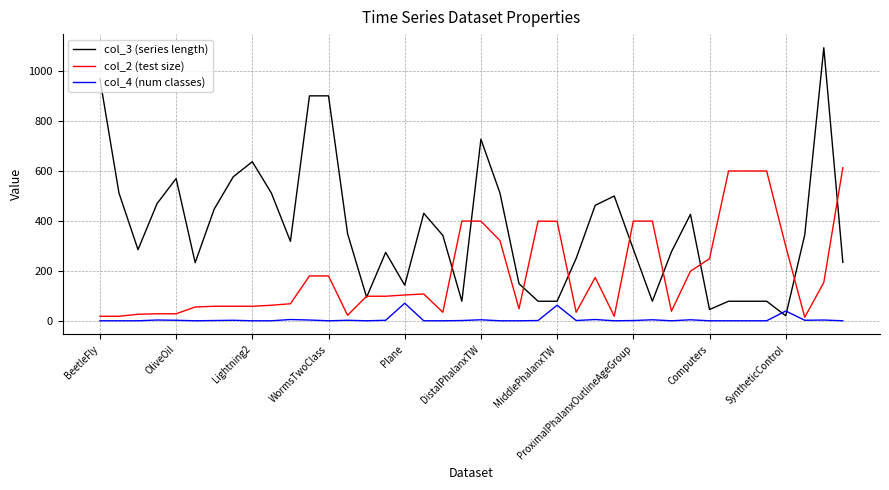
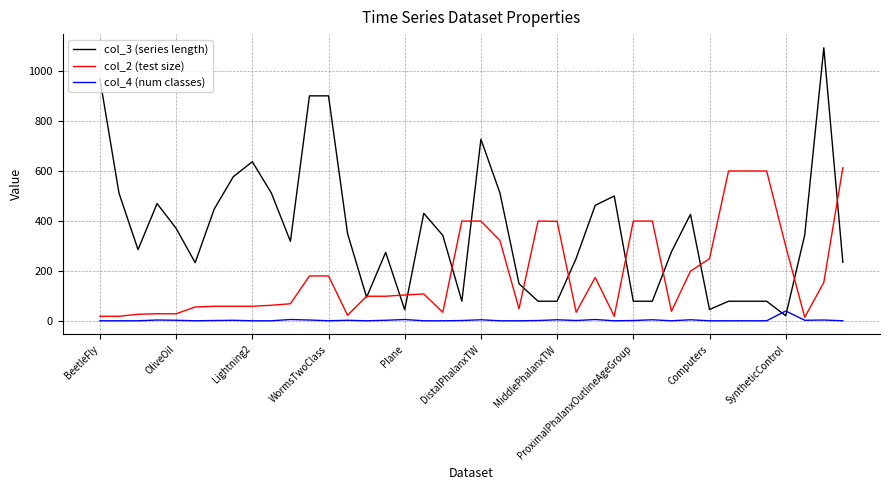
  {
    "col_3 (series length)": {
-     "OliveOil": 570,
+     "OliveOil": 370,
      "Lightning2": 640,
      "WormsTwoClass": 900,
-     "Plane": 140,
+     "Plane": 50,
      "DistalPhalanxTW": 730,
      "MiddlePhalanxTW": 80,
-     "ProximalPhalanxOutlineAgeGroup": 290,
+     "ProximalPhalanxOutlineAgeGroup": 80,
      "Computers": 50,
      "SyntheticControl": 20
    },
    "col_2 (test size)": {
      "BeetleFly": 20,
      "OliveOil": 30,
      "Lightning2": 60,
      "WormsTwoClass": 180,
      "Plane": 110,
      "DistalPhalanxTW": 400,
      "MiddlePhalanxTW": 400,
      "ProximalPhalanxOutlineAgeGroup": 400,
      "Computers": 250,
      "SyntheticControl": 300
    },
    "col_4 (num classes)": {
      "BeetleFly": 0,
      "OliveOil": 0,
      "Lightning2": 0,
      "WormsTwoClass": 0,
-     "Plane": 70,
+     "Plane": 10,
      "DistalPhalanxTW": 10,
-     "MiddlePhalanxTW": 60,
+     "MiddlePhalanxTW": 10,
      "ProximalPhalanxOutlineAgeGroup": 0,
      "Computers": 0,
      "SyntheticControl": 40
    }
  }
